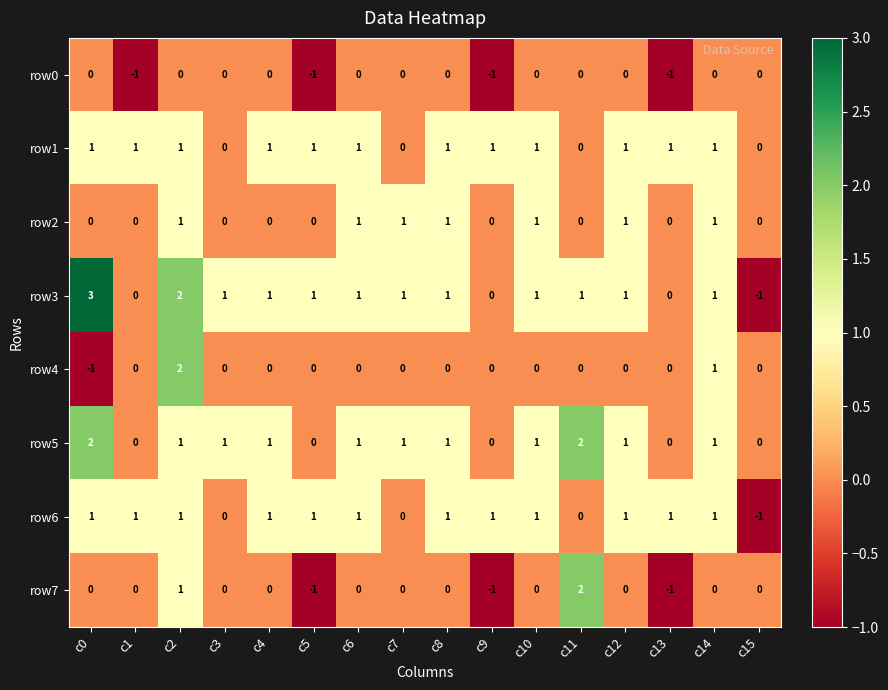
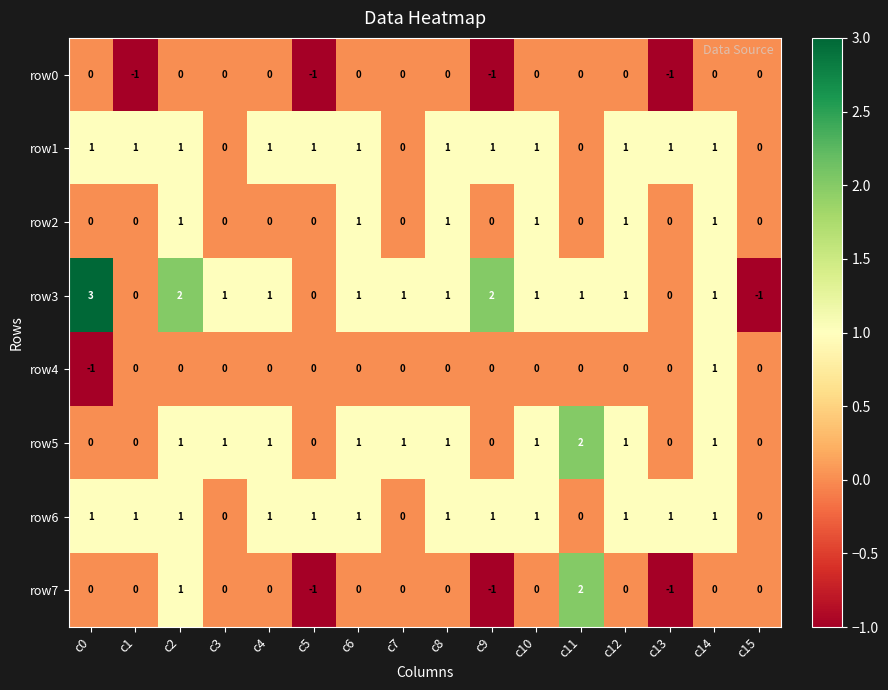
  {
    "row0": {
      "c0": 0,
      "c1": -1,
      "c2": 0,
      "c3": 0,
      "c4": 0,
      "c5": -1,
      "c6": 0,
      "c7": 0,
      "c8": 0,
      "c9": -1,
      "c10": 0,
      "c11": 0,
      "c12": 0,
      "c13": -1,
      "c14": 0
    },
    "row1": {
      "c0": 1,
      "c1": 1,
      "c2": 1,
      "c3": 0,
      "c4": 1,
      "c5": 1,
      "c6": 1,
      "c7": 0,
      "c8": 1,
      "c9": 1,
      "c10": 1,
      "c11": 0,
      "c12": 1,
      "c13": 1,
      "c14": 1,
      "c15": 0
    },
    "row2": {
      "c0": 0,
      "c1": 0,
      "c2": 1,
      "c3": 0,
      "c4": 0,
      "c5": 0,
      "c6": 1,
-     "c7": 1,
+     "c7": 0,
      "c8": 1,
      "c9": 0,
      "c10": 1,
      "c11": 0,
      "c12": 1,
      "c13": 0,
      "c14": 1,
      "c15": 0
    },
    "row3": {
      "c0": 3,
      "c1": 0,
      "c2": 2,
      "c3": 1,
      "c4": 1,
-     "c5": 1,
+     "c5": 0,
      "c6": 1,
      "c7": 1,
      "c8": 1,
-     "c9": 0,
+     "c9": 2,
      "c10": 1,
      "c11": 1,
      "c12": 1,
      "c13": 0,
      "c14": 1,
      "c15": -1
    },
    "row4": {
      "c0": -1,
      "c1": 0,
-     "c2": 2,
+     "c2": 0,
      "c3": 0,
      "c4": 0,
      "c5": 0,
      "c6": 0,
      "c7": 0,
      "c8": 0,
      "c9": 0,
      "c10": 0,
      "c11": 0,
      "c12": 0,
      "c13": 0,
      "c14": 1,
      "c15": 0
    },
    "row5": {
-     "c0": 2,
+     "c0": 0,
      "c1": 0,
      "c2": 1,
      "c3": 1,
      "c4": 1,
      "c5": 0,
      "c6": 1,
      "c7": 1,
      "c8": 1,
      "c9": 0,
      "c10": 1,
      "c11": 2,
      "c12": 1,
      "c13": 0,
      "c14": 1,
      "c15": 0
    },
    "row6": {
      "c0": 1,
      "c1": 1,
      "c2": 1,
      "c3": 0,
      "c4": 1,
      "c5": 1,
      "c6": 1,
      "c7": 0,
      "c8": 1,
      "c9": 1,
      "c10": 1,
      "c11": 0,
      "c12": 1,
      "c13": 1,
      "c14": 1,
-     "c15": -1
+     "c15": 0
    },
    "row7": {
      "c0": 0,
      "c1": 0,
      "c2": 1,
      "c3": 0,
      "c4": 0,
      "c5": -1,
      "c6": 0,
      "c7": 0,
      "c8": 0,
      "c9": -1,
      "c10": 0,
      "c11": 2,
      "c12": 0,
      "c13": -1,
      "c14": 0,
      "c15": 0
    }
  }
